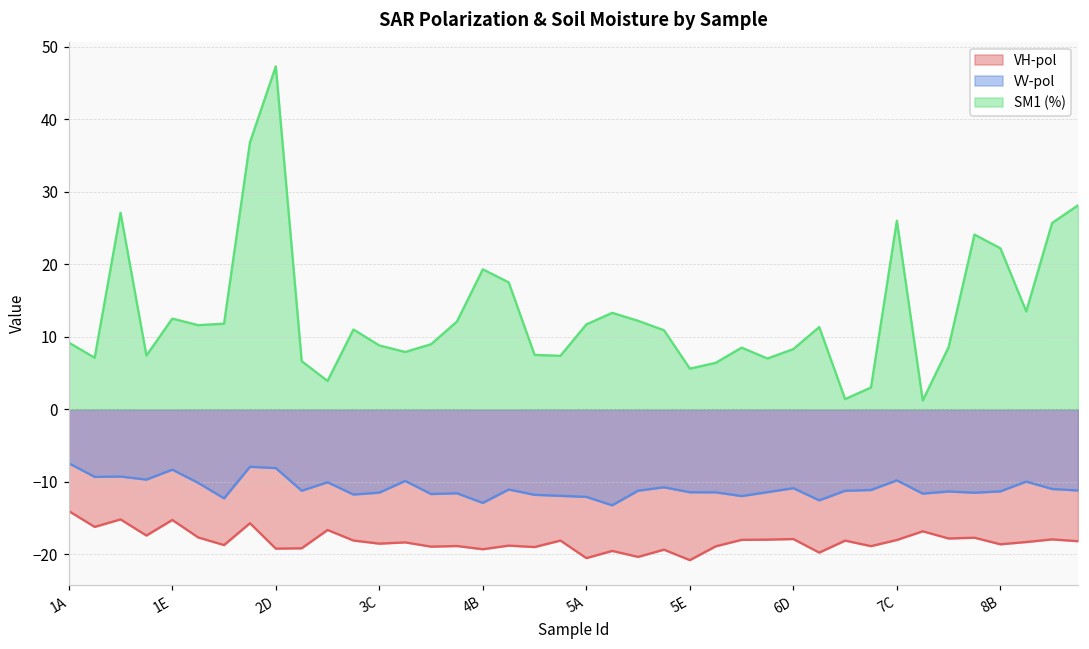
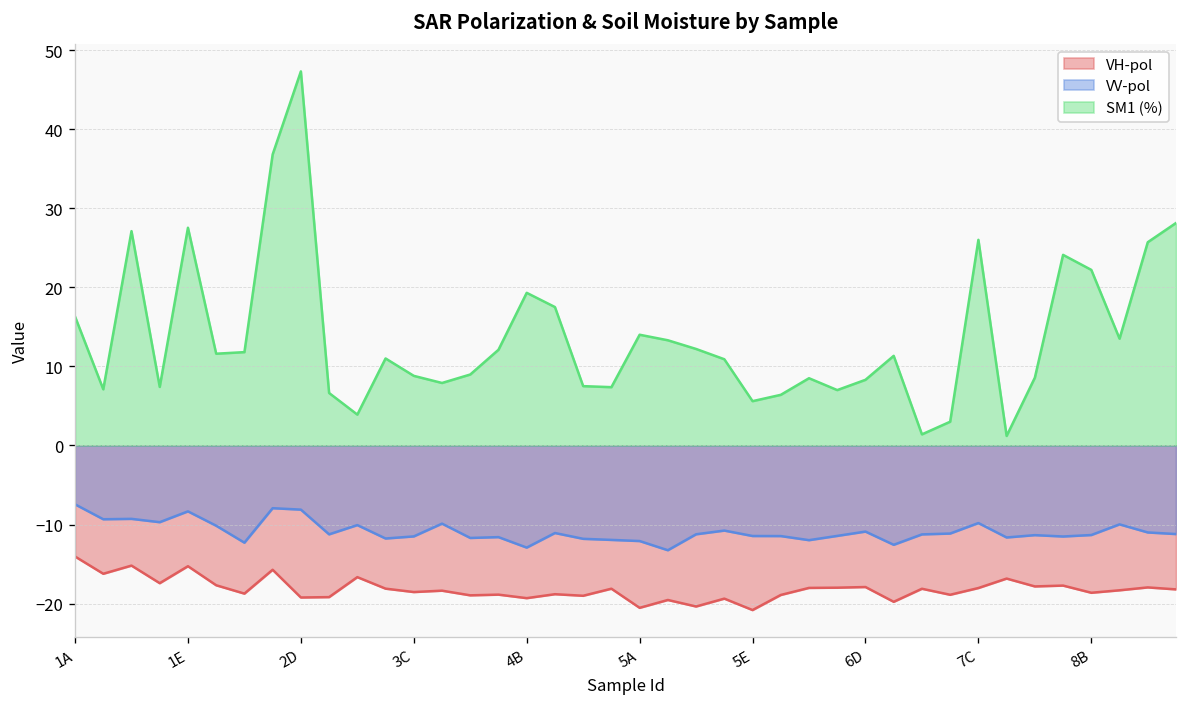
  {
    "SM1 (%)": {
-     "1A": 9,
-     "1E": 13,
+     "1A": 16,
+     "1E": 28,
      "2D": 47,
      "3C": 9,
      "4B": 19,
-     "5A": 12,
+     "5A": 14,
      "5E": 6,
      "6D": 8,
      "7C": 26,
      "8B": 22
    }
  }
